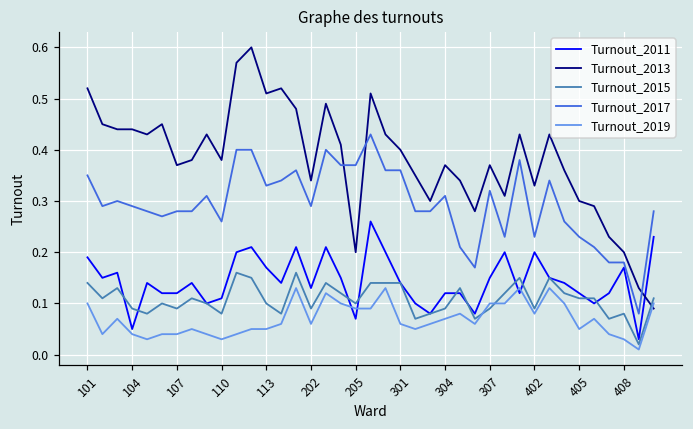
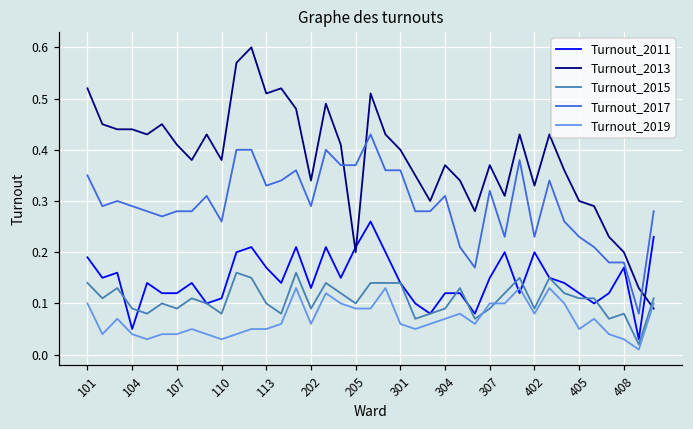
  {
    "Turnout_2011": {
      "101": 0.19,
      "104": 0.05,
      "107": 0.12,
      "110": 0.11,
      "113": 0.17,
      "202": 0.13,
-     "205": 0.07,
+     "205": 0.21,
      "304": 0.12,
      "307": 0.15,
      "402": 0.20,
      "405": 0.12,
      "408": 0.17
    },
    "Turnout_2013": {
      "101": 0.52,
      "104": 0.44,
-     "107": 0.37,
+     "107": 0.41,
      "110": 0.38,
      "113": 0.51,
      "202": 0.34,
      "205": 0.20,
      "301": 0.40,
      "304": 0.37,
      "307": 0.37,
      "402": 0.33,
      "405": 0.30,
      "408": 0.20
    }
  }
